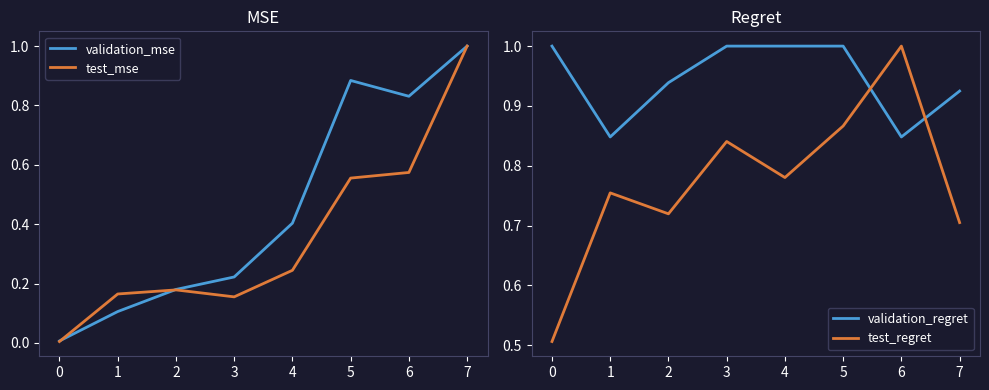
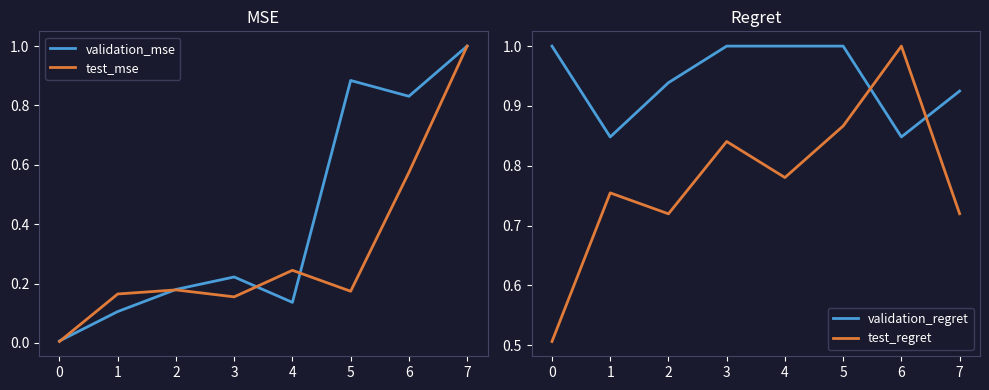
  {
    "MSE": {
      "validation_mse": {
        "1": 0.11,
        "3": 0.22,
-       "4": 0.40,
+       "4": 0.14,
        "5": 0.88,
        "6": 0.83
      },
      "test_mse": {
        "1": 0.17,
        "3": 0.16,
        "4": 0.24,
-       "5": 0.56,
+       "5": 0.17,
        "6": 0.57
      }
    },
    "Regret": {
      "validation_regret": {
        "0": 1.00,
        "1": 0.85,
        "2": 0.94,
        "3": 1.00,
        "4": 1.00,
        "5": 1.00,
        "6": 0.85,
        "7": 0.92
      },
      "test_regret": {
        "0": 0.51,
        "1": 0.75,
        "2": 0.72,
        "3": 0.84,
        "4": 0.78,
        "5": 0.87,
        "6": 1.00,
-       "7": 0.70
+       "7": 0.72
      }
    }
  }
